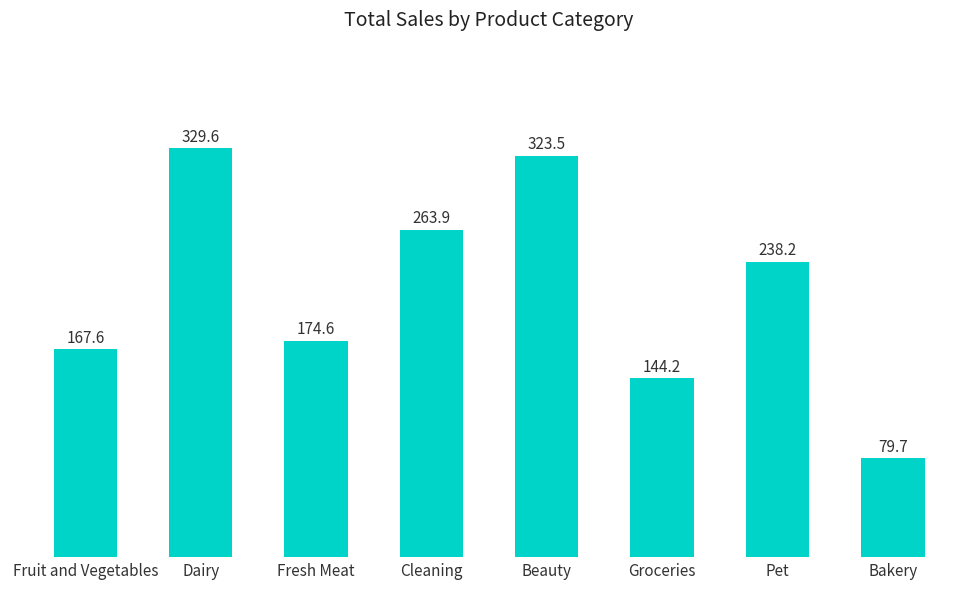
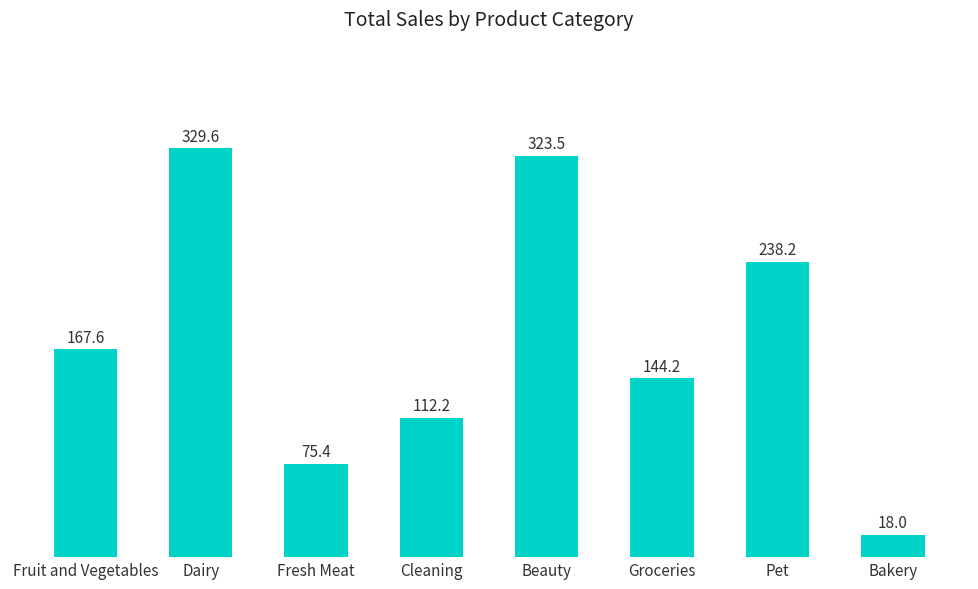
  {
    "Fruit and Vegetables": 167.6,
    "Dairy": 329.6,
-   "Fresh Meat": 174.6,
-   "Cleaning": 263.9,
+   "Fresh Meat": 75.4,
+   "Cleaning": 112.2,
    "Beauty": 323.5,
    "Groceries": 144.2,
    "Pet": 238.2,
-   "Bakery": 79.7
+   "Bakery": 18.0
  }
